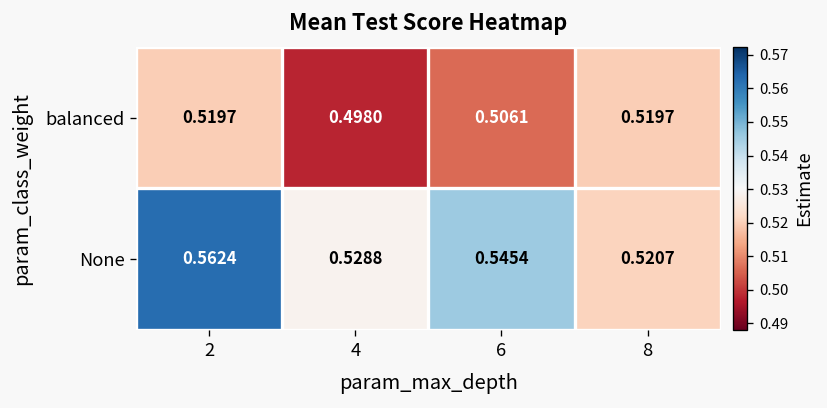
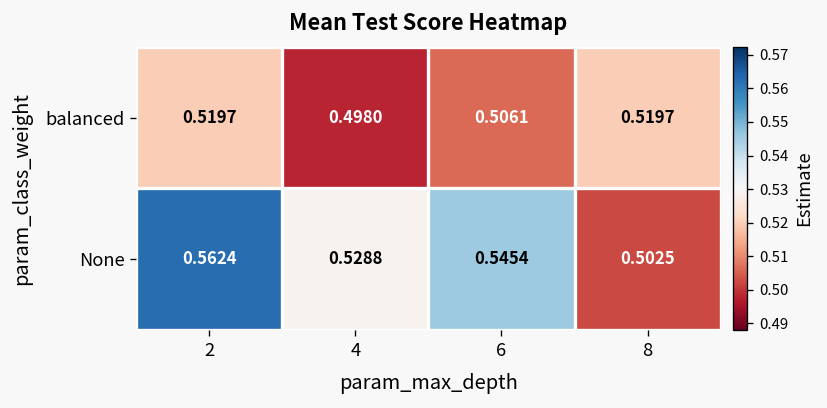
  {
    "balanced": {
      "2": 0.5197,
      "4": 0.4980,
      "6": 0.5061,
      "8": 0.5197
    },
    "None": {
      "2": 0.5624,
      "4": 0.5288,
      "6": 0.5454,
-     "8": 0.5207
+     "8": 0.5025
    }
  }
